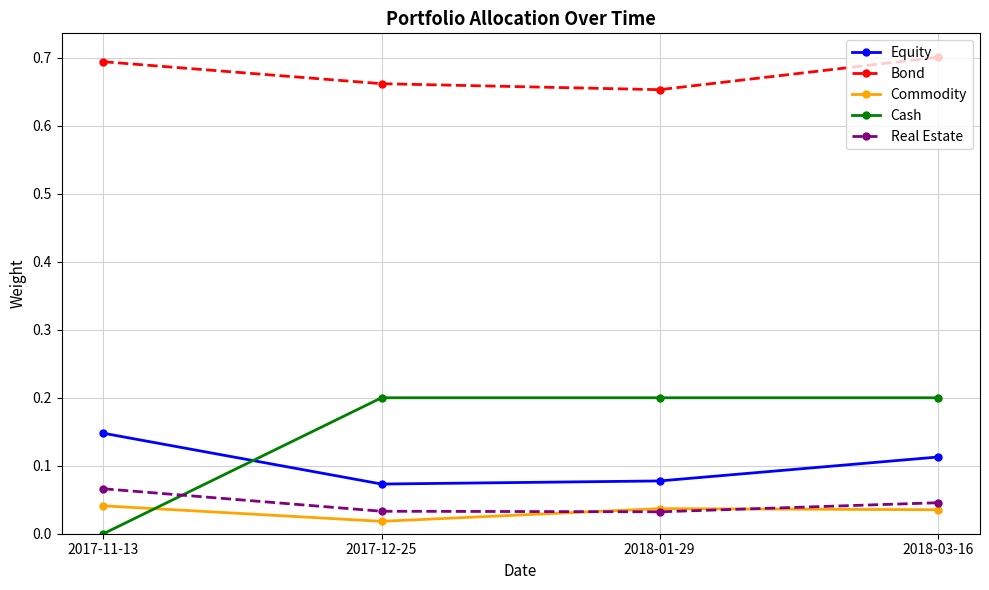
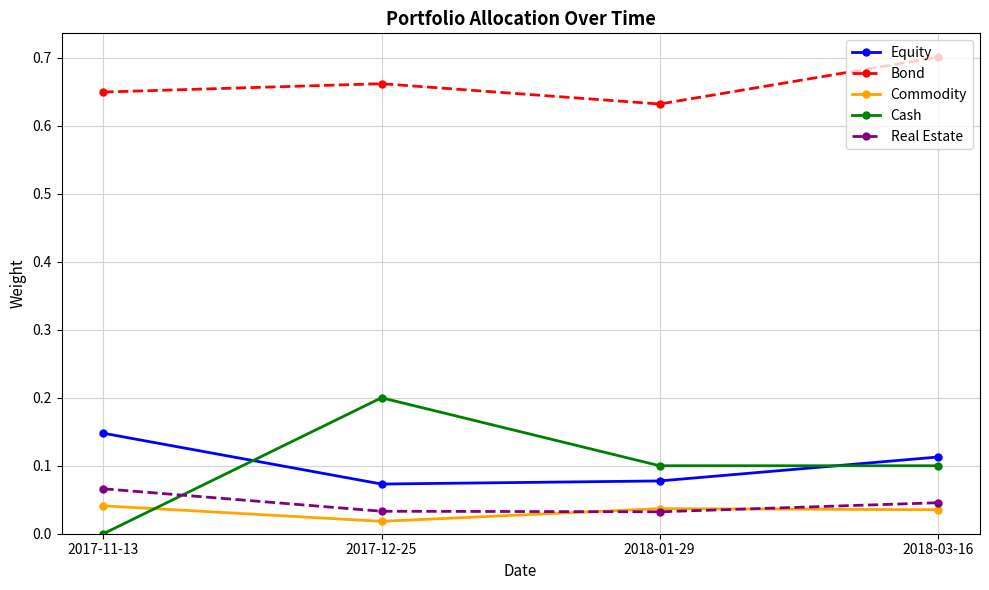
  {
    "Equity": {
      "2017-11-13": 0.15,
      "2017-12-25": 0.07,
      "2018-01-29": 0.08,
      "2018-03-16": 0.11
    },
    "Bond": {
-     "2017-11-13": 0.69,
+     "2017-11-13": 0.65,
      "2017-12-25": 0.66,
-     "2018-01-29": 0.65
+     "2018-01-29": 0.63
    },
    "Commodity": {
      "2017-11-13": 0.04,
      "2017-12-25": 0.02,
      "2018-01-29": 0.04,
      "2018-03-16": 0.04
    },
    "Cash": {
      "2017-11-13": 0.0,
      "2017-12-25": 0.2,
-     "2018-01-29": 0.2,
-     "2018-03-16": 0.2
+     "2018-01-29": 0.1,
+     "2018-03-16": 0.1
    },
    "Real Estate": {
      "2017-11-13": 0.07,
      "2017-12-25": 0.03,
      "2018-01-29": 0.03,
      "2018-03-16": 0.05
    }
  }
